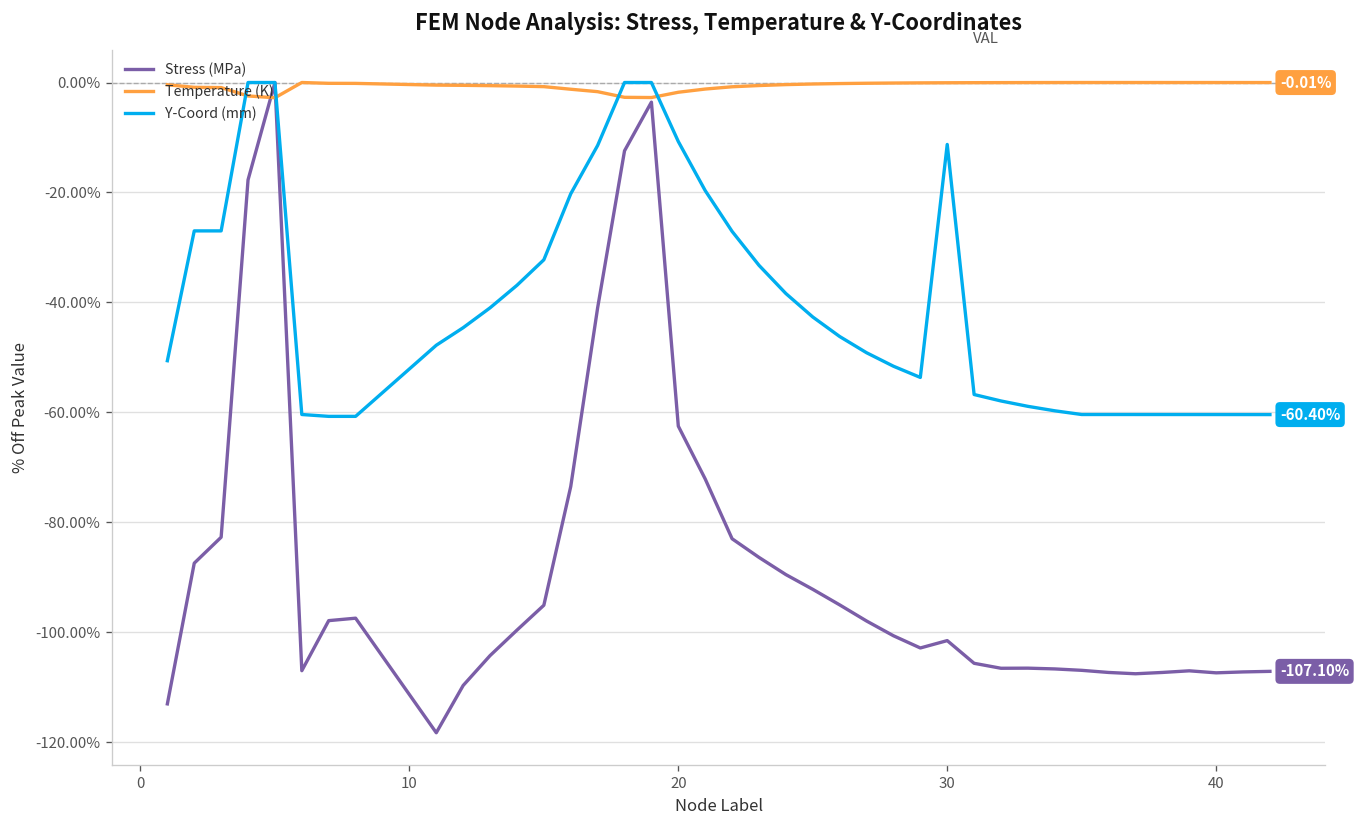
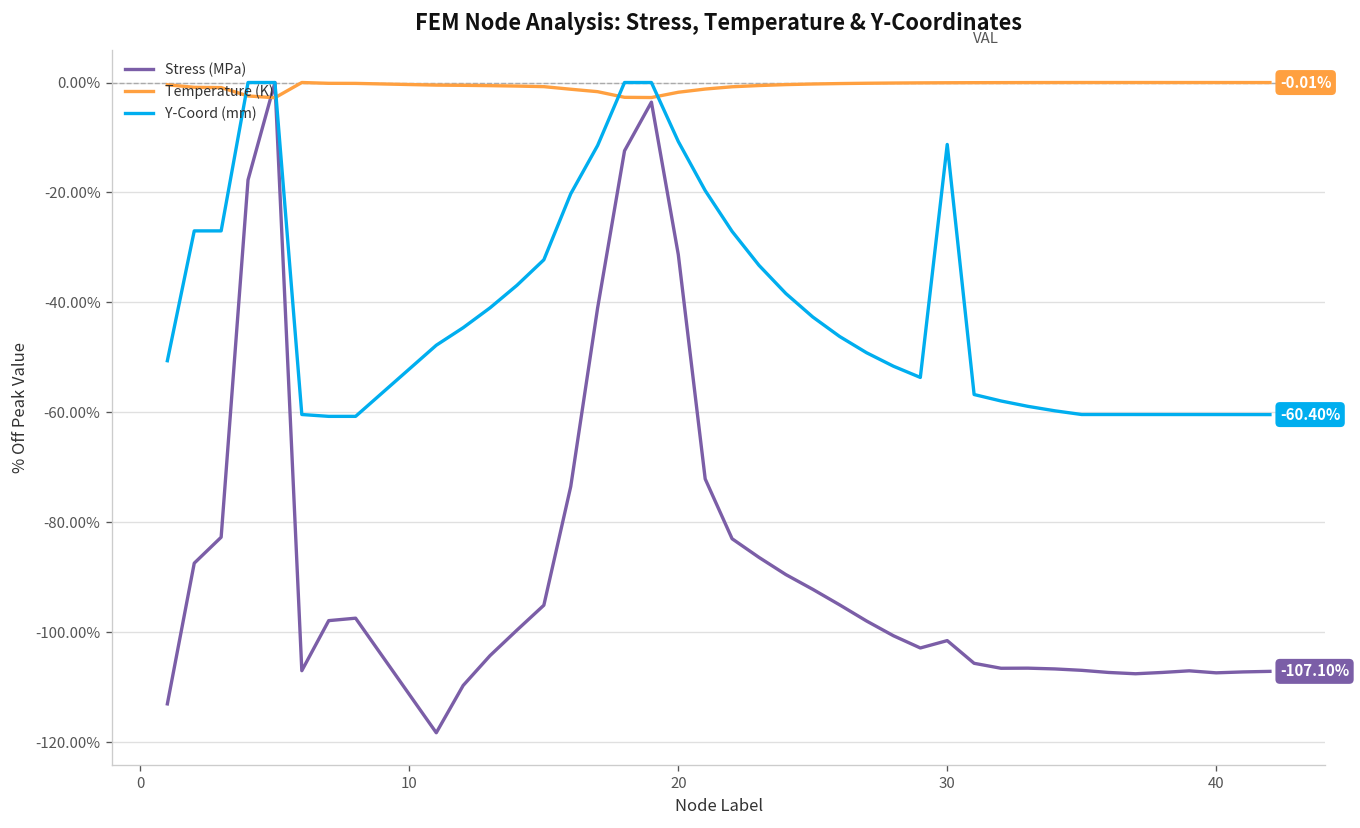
  {
    "Stress (MPa)": {
-     "20": "-62%",
+     "20": "-31%",
      "30": "-102%",
      "40": "-107%"
    },
    "Temperature (K)": {
      "20": "-2%",
      "30": "0%",
      "40": "0%"
    },
    "Y-Coord (mm)": {
      "20": "-11%",
      "30": "-11%",
      "40": "-60%"
    }
  }
